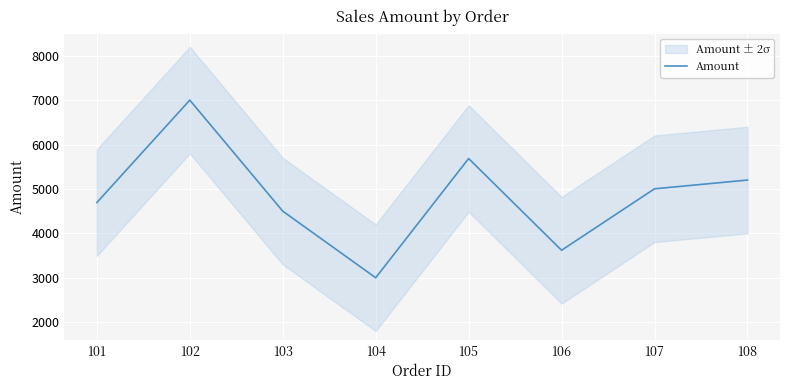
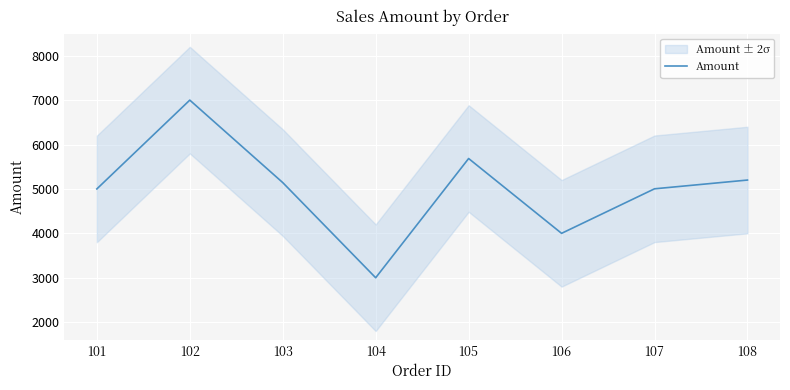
  {
    "Amount": {
-     "101": 4700,
+     "101": 5000,
      "102": 7000,
-     "103": 4500,
+     "103": 5100,
      "104": 3000,
      "105": 5700,
-     "106": 3600,
+     "106": 4000,
      "107": 5000,
      "108": 5200
    }
  }
